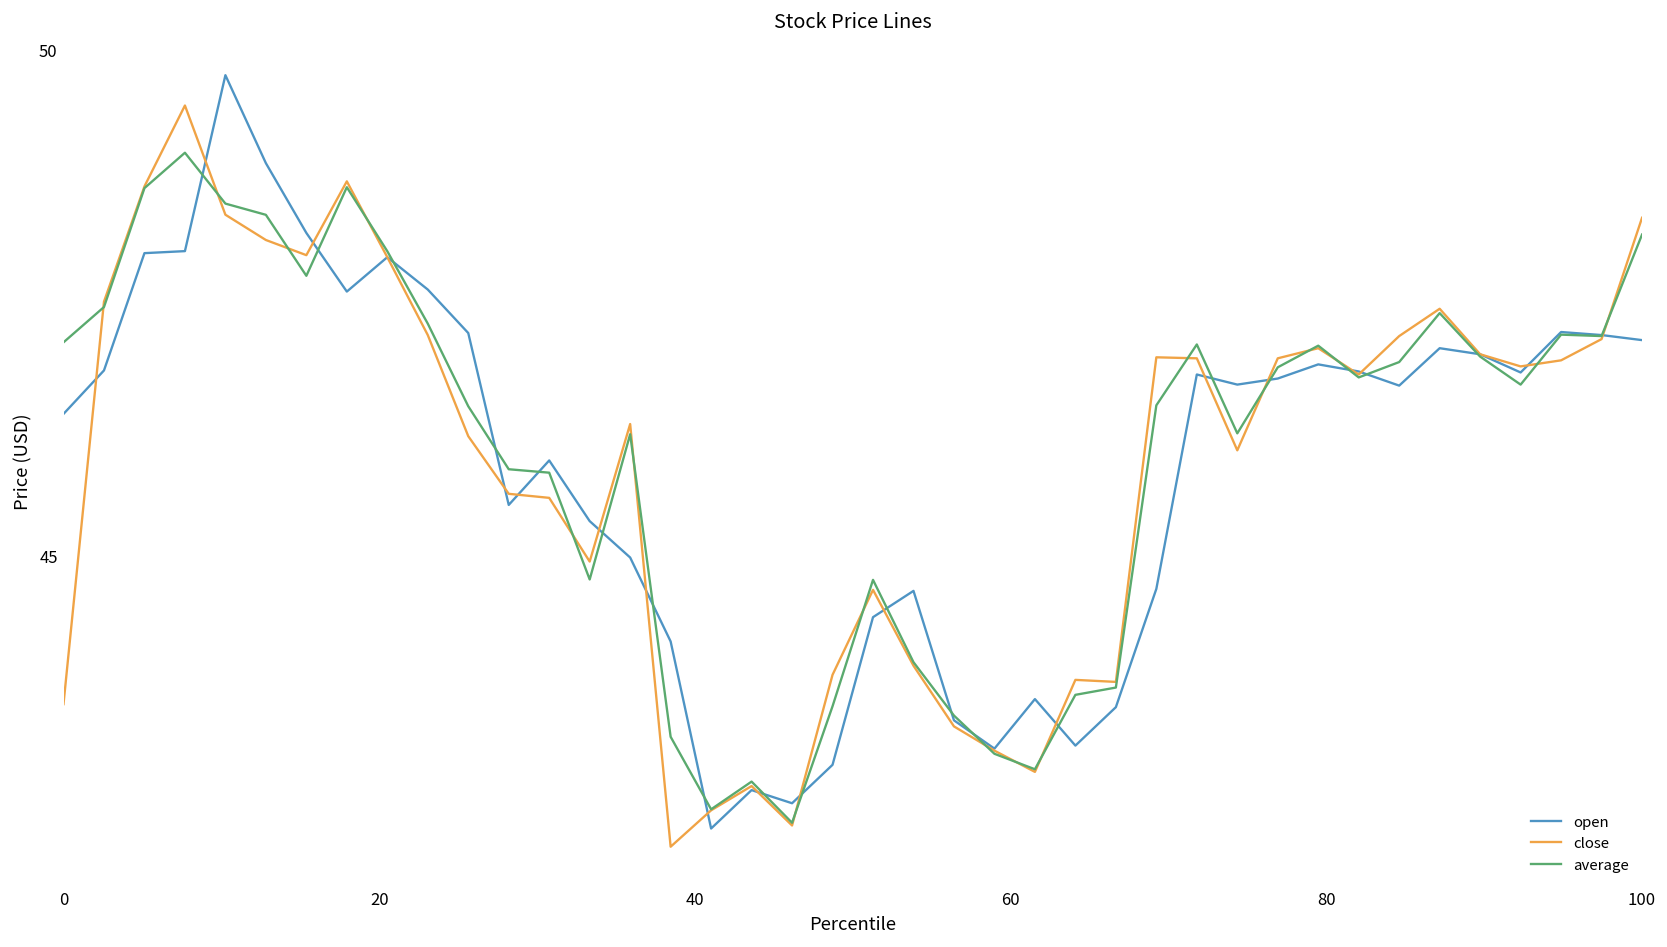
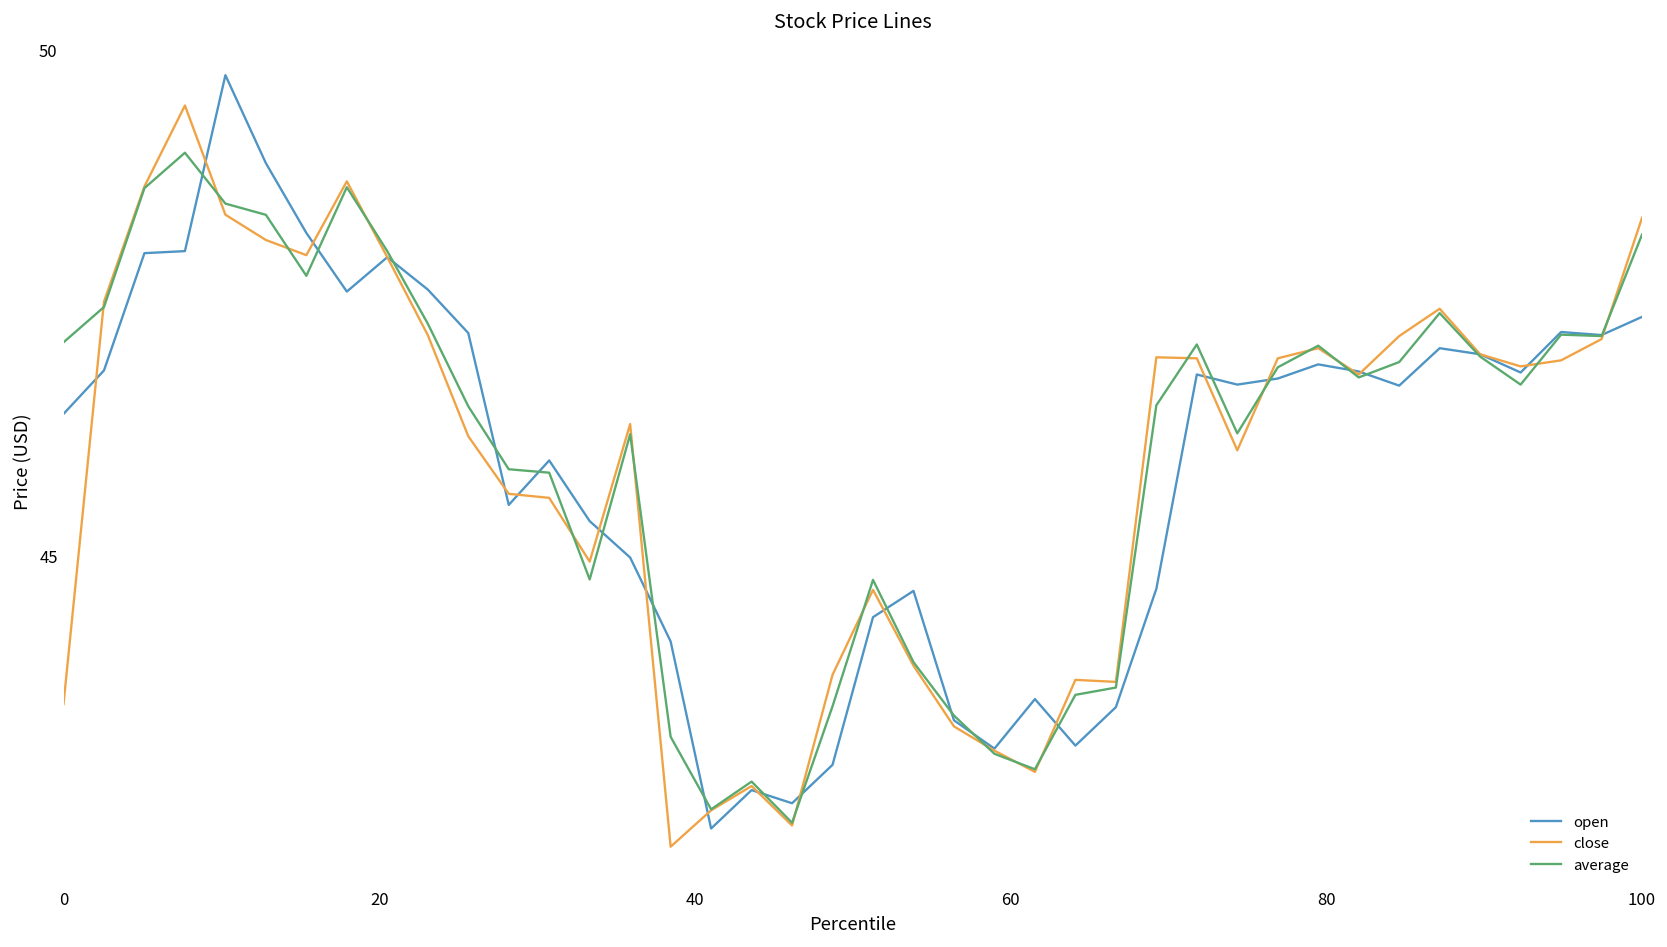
  {
    "open": {
      "0": 46.4,
-     "100": 47.1
+     "100": 47.4
    },
    "close": {
      "0": 43.5,
      "100": 48.3
    },
    "average": {
      "0": 47.1,
      "100": 48.2
    }
  }
